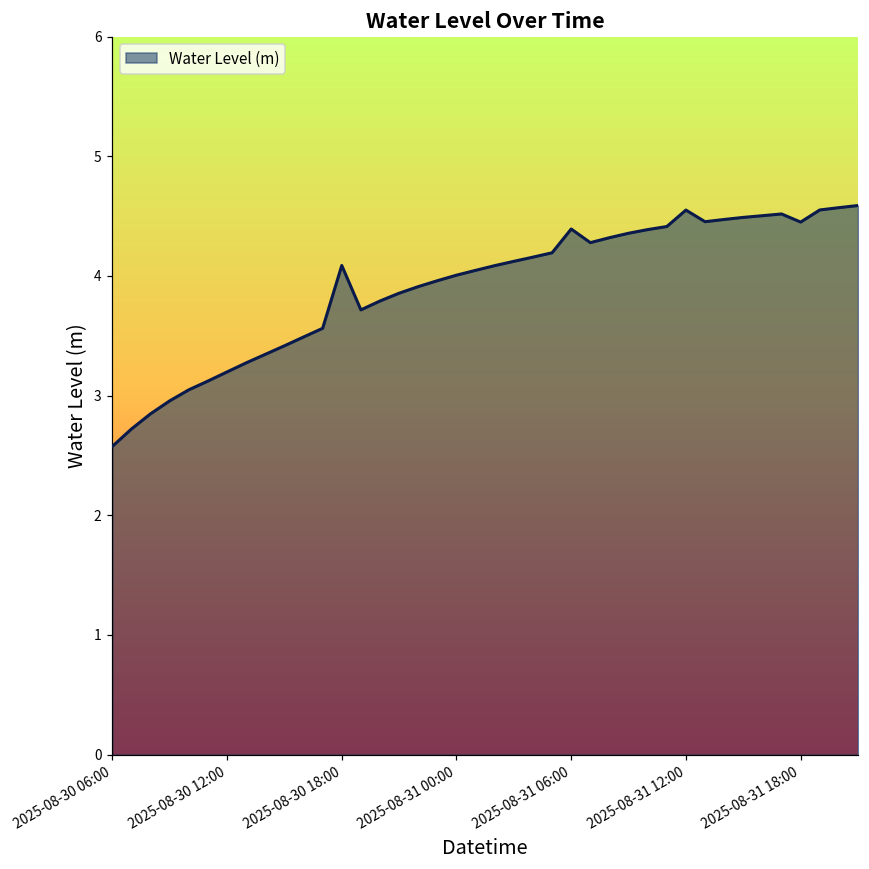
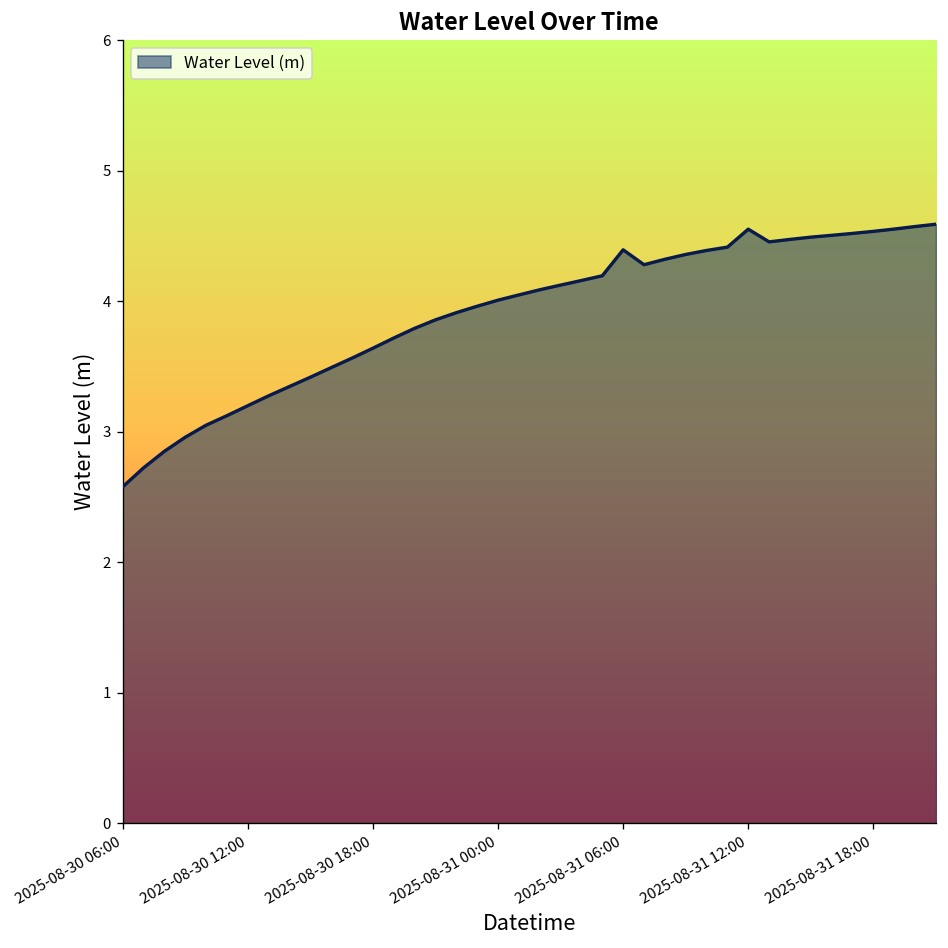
  {
    "2025-08-30 06:00": 2.58,
    "2025-08-30 12:00": 3.20,
-   "2025-08-30 18:00": 4.09,
+   "2025-08-30 18:00": 3.64,
    "2025-08-31 00:00": 4.01,
    "2025-08-31 06:00": 4.39,
    "2025-08-31 12:00": 4.55,
-   "2025-08-31 18:00": 4.45
+   "2025-08-31 18:00": 4.53
  }
